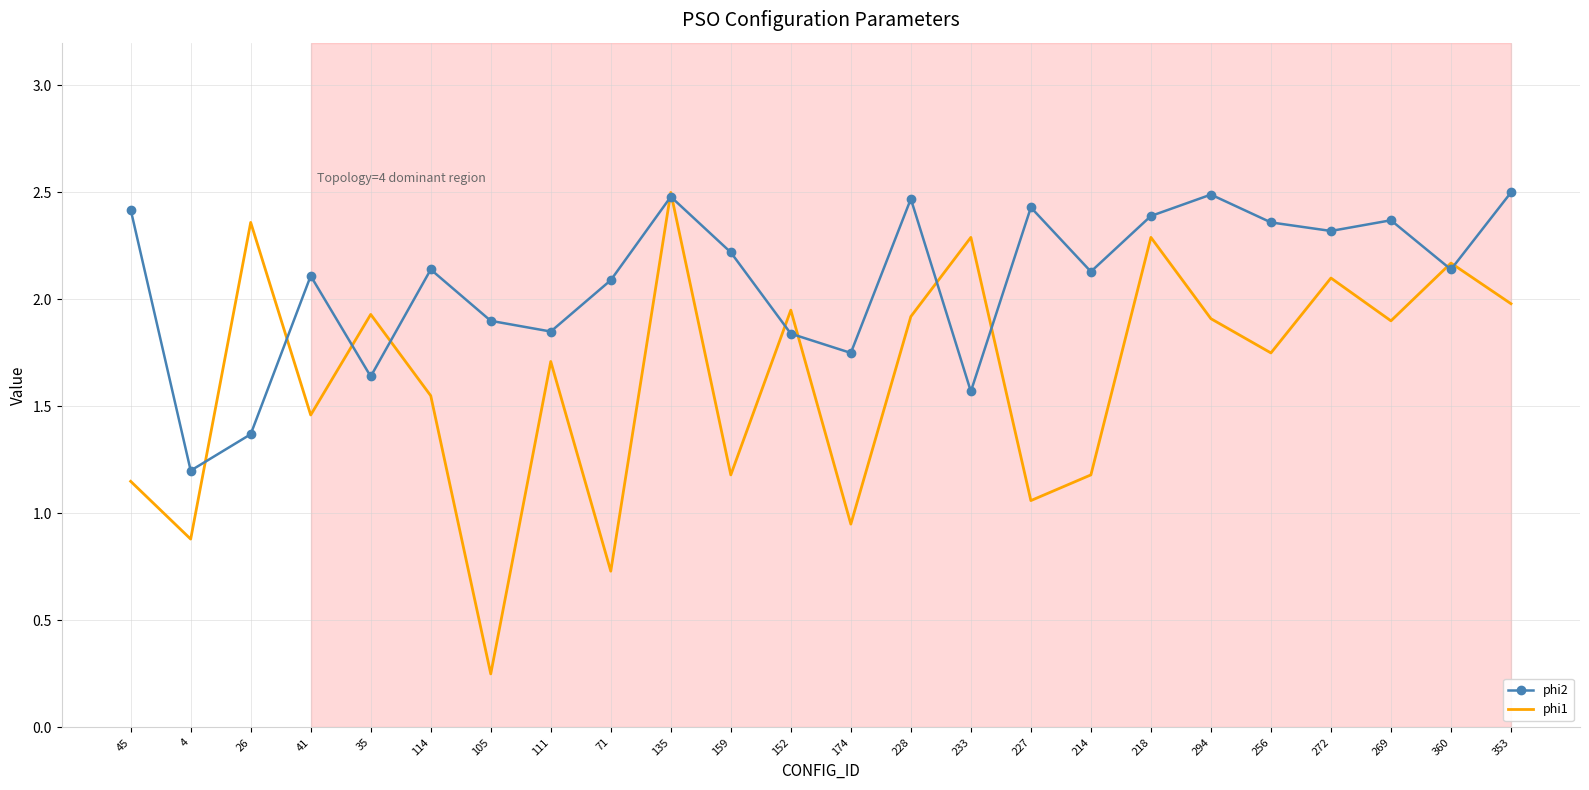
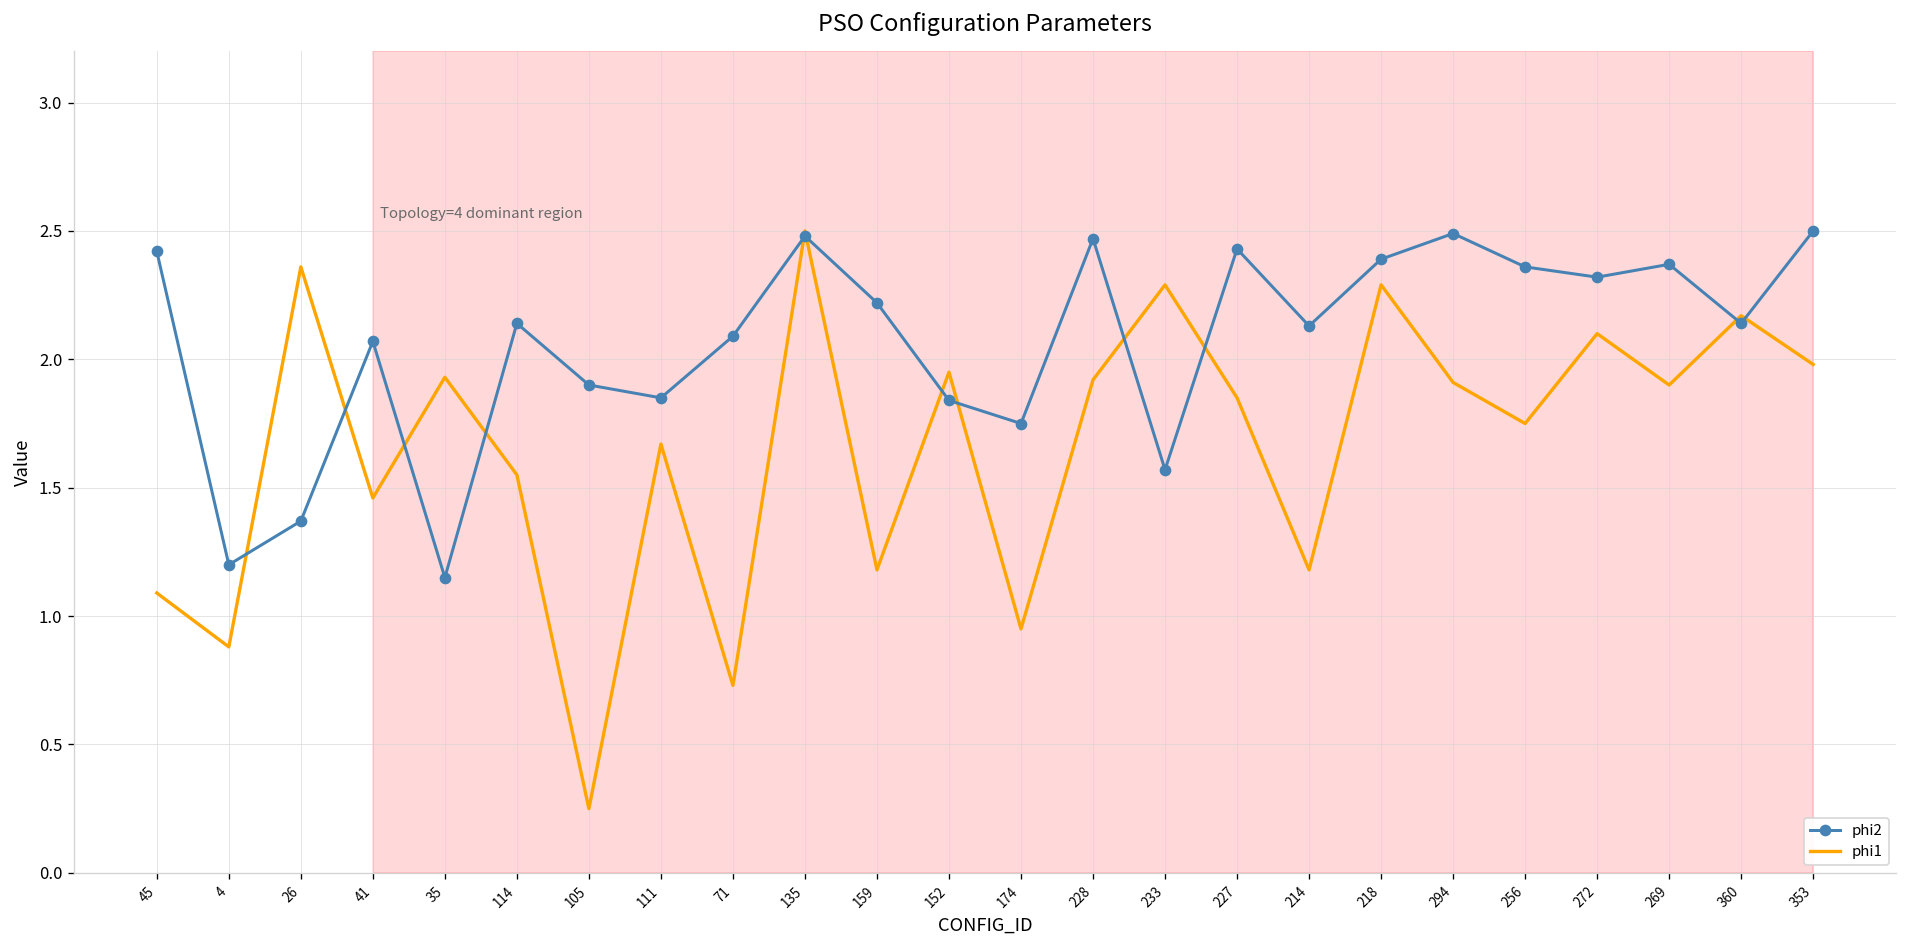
  {
    "phi2": {
      "45": 2.42,
      "4": 1.20,
      "26": 1.37,
-     "41": 2.11,
-     "35": 1.64,
+     "41": 2.07,
+     "35": 1.15,
      "114": 2.14,
      "105": 1.90,
      "111": 1.85,
      "71": 2.09,
      "135": 2.48,
      "159": 2.22,
      "152": 1.84,
      "174": 1.75,
      "228": 2.47,
      "233": 1.57,
      "227": 2.43,
      "214": 2.13,
      "218": 2.39,
      "294": 2.49,
      "256": 2.36,
      "272": 2.32,
      "269": 2.37,
      "360": 2.14,
      "353": 2.50
    },
    "phi1": {
-     "45": 1.15,
+     "45": 1.09,
      "4": 0.88,
      "26": 2.36,
      "41": 1.46,
      "35": 1.93,
      "114": 1.55,
      "105": 0.25,
-     "111": 1.71,
+     "111": 1.67,
      "71": 0.73,
      "135": 2.50,
      "159": 1.18,
      "152": 1.95,
      "174": 0.95,
      "228": 1.92,
      "233": 2.29,
-     "227": 1.06,
+     "227": 1.85,
      "214": 1.18,
      "218": 2.29,
      "294": 1.91,
      "256": 1.75,
      "272": 2.10,
      "269": 1.90,
      "360": 2.17,
      "353": 1.98
    }
  }
